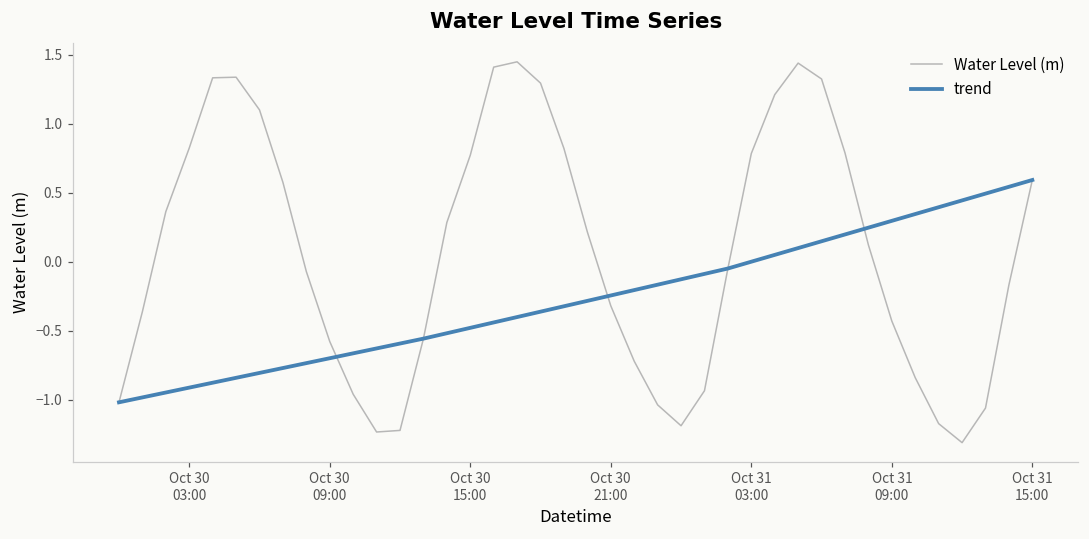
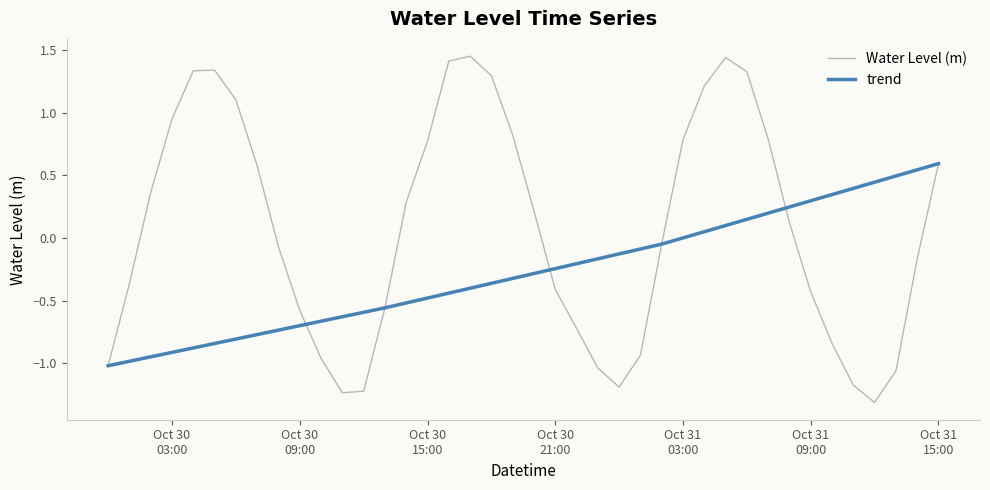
  {
    "Water Level (m)": {
-     "Oct 30 03:00": 0.82,
+     "Oct 30 03:00": 0.95,
      "Oct 30 09:00": -0.58,
      "Oct 30 15:00": 0.77,
-     "Oct 30 21:00": -0.32,
+     "Oct 30 21:00": -0.41,
      "Oct 31 03:00": 0.78,
      "Oct 31 09:00": -0.43
    }
  }
